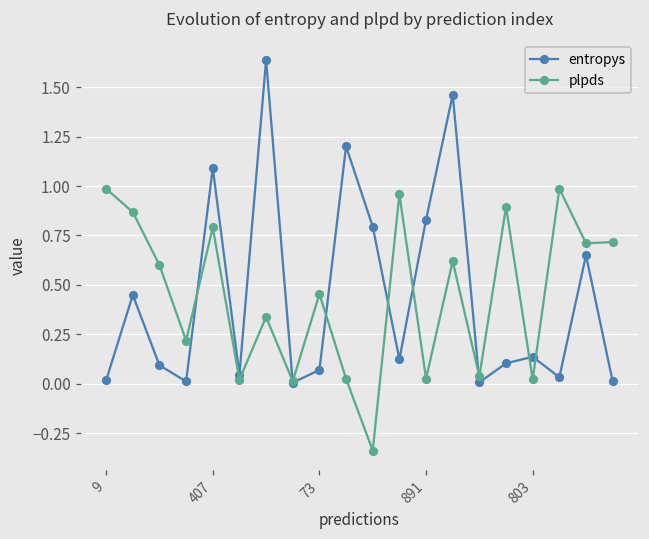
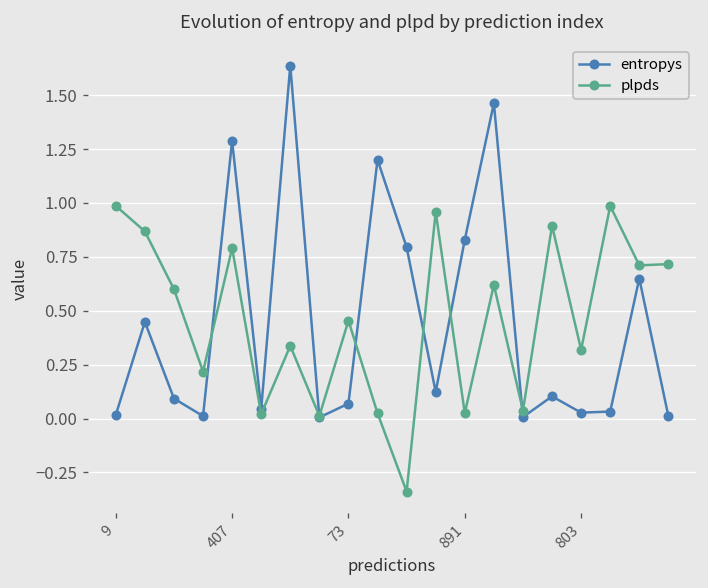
  {
    "entropys": {
-     "407": 1.09,
+     "407": 1.29,
      "73": 0.07,
      "891": 0.83,
-     "803": 0.14
+     "803": 0.03
    },
    "plpds": {
      "407": 0.79,
      "73": 0.45,
      "891": 0.03,
-     "803": 0.02
+     "803": 0.32
    }
  }
